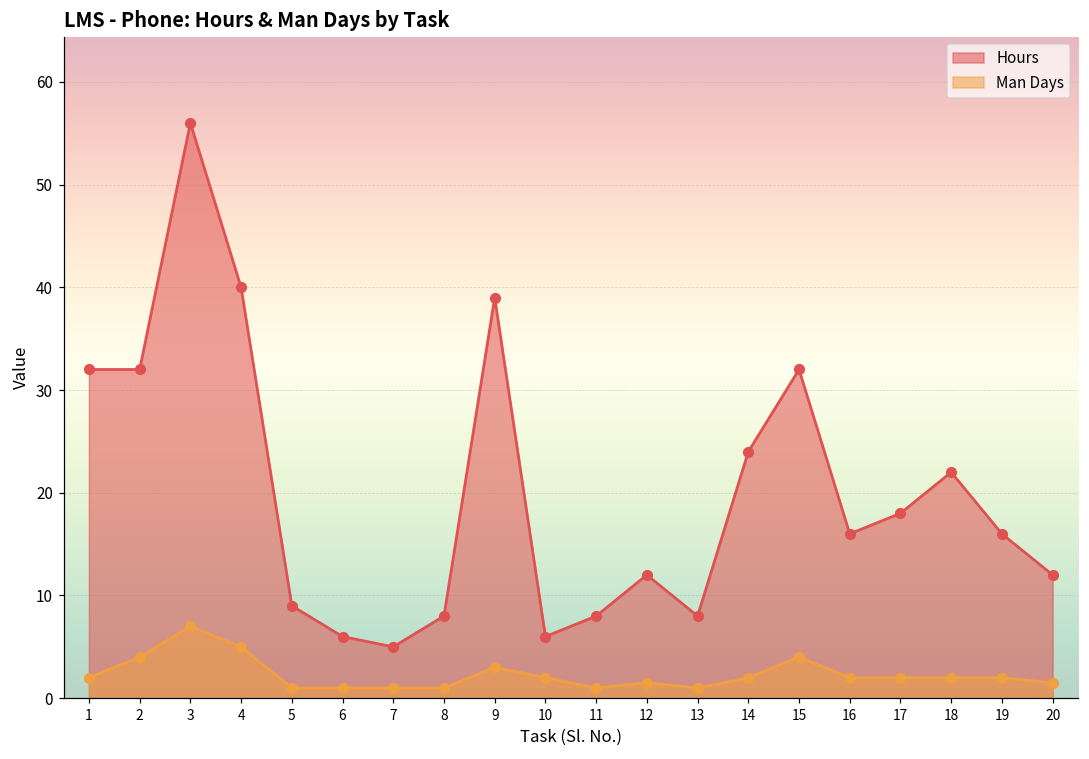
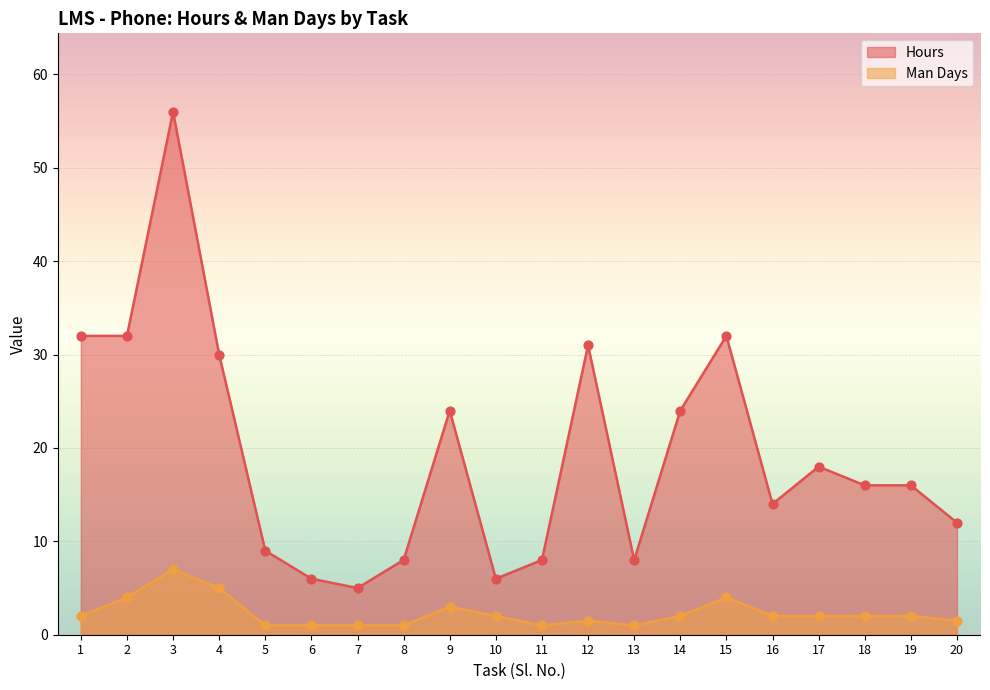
  {
    "Hours": {
      "1": 32,
      "2": 32,
      "3": 56,
-     "4": 40,
+     "4": 30,
      "5": 9,
      "6": 6,
      "7": 5,
      "8": 8,
-     "9": 39,
+     "9": 24,
      "10": 6,
      "11": 8,
-     "12": 12,
+     "12": 31,
      "13": 8,
      "14": 24,
      "15": 32,
-     "16": 16,
+     "16": 14,
      "17": 18,
-     "18": 22,
+     "18": 16,
      "19": 16,
      "20": 12
    },
    "Man Days": {
      "1": 2,
      "2": 4,
      "3": 7,
      "4": 5,
      "5": 1,
      "6": 1,
      "7": 1,
      "8": 1,
      "9": 3,
      "10": 2,
      "11": 1,
      "12": 2,
      "13": 1,
      "14": 2,
      "15": 4,
      "16": 2,
      "17": 2,
      "18": 2,
      "19": 2,
      "20": 2
    }
  }
